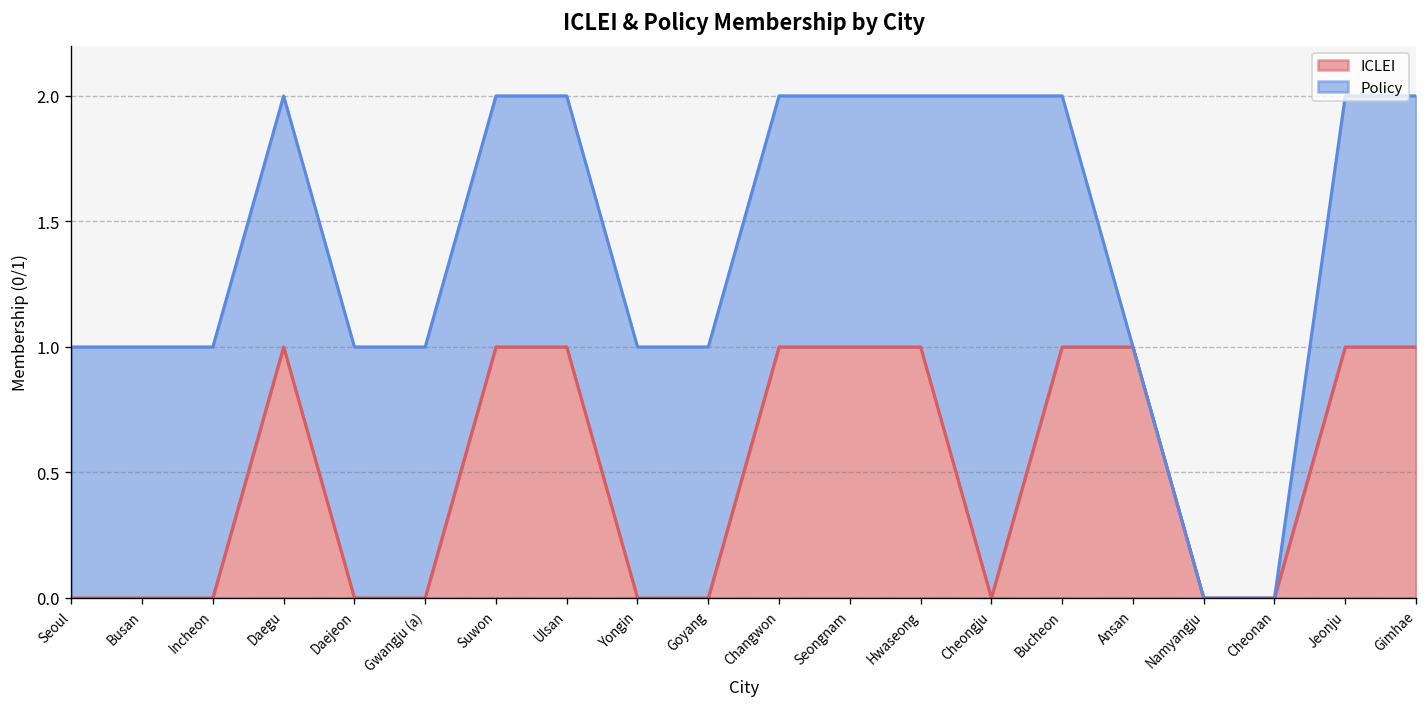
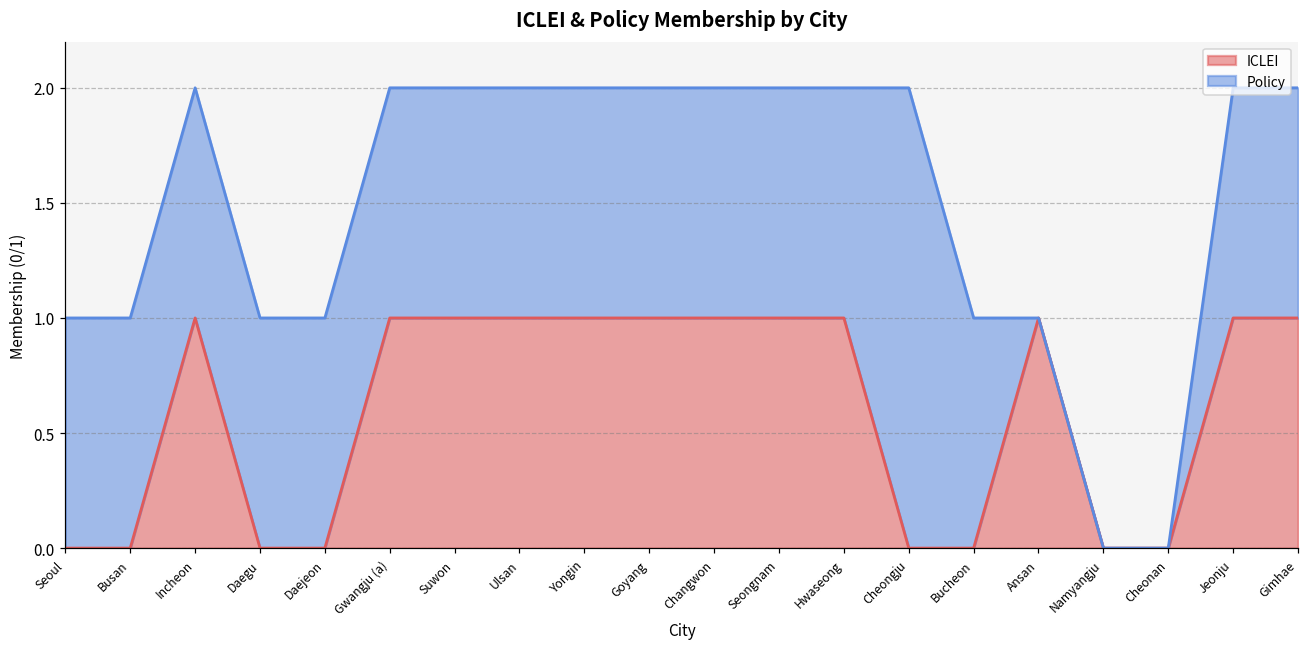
  {
    "ICLEI": {
      "Seoul": 0,
      "Busan": 0,
-     "Incheon": 0,
-     "Daegu": 1,
+     "Incheon": 1,
+     "Daegu": 0,
      "Daejeon": 0,
-     "Gwangju (a)": 0,
+     "Gwangju (a)": 1,
      "Suwon": 1,
      "Ulsan": 1,
-     "Yongin": 0,
-     "Goyang": 0,
+     "Yongin": 1,
+     "Goyang": 1,
      "Changwon": 1,
      "Seongnam": 1,
      "Hwaseong": 1,
      "Cheongju": 0,
-     "Bucheon": 1,
+     "Bucheon": 0,
      "Jeonju": 1,
      "Gimhae": 1
    },
    "Policy": {
      "Seoul": 1,
      "Busan": 1,
      "Daejeon": 1,
      "Suwon": 2,
      "Ulsan": 2,
      "Changwon": 2,
      "Seongnam": 2,
      "Hwaseong": 2,
      "Cheongju": 2,
      "Gimhae": 2
    }
  }
